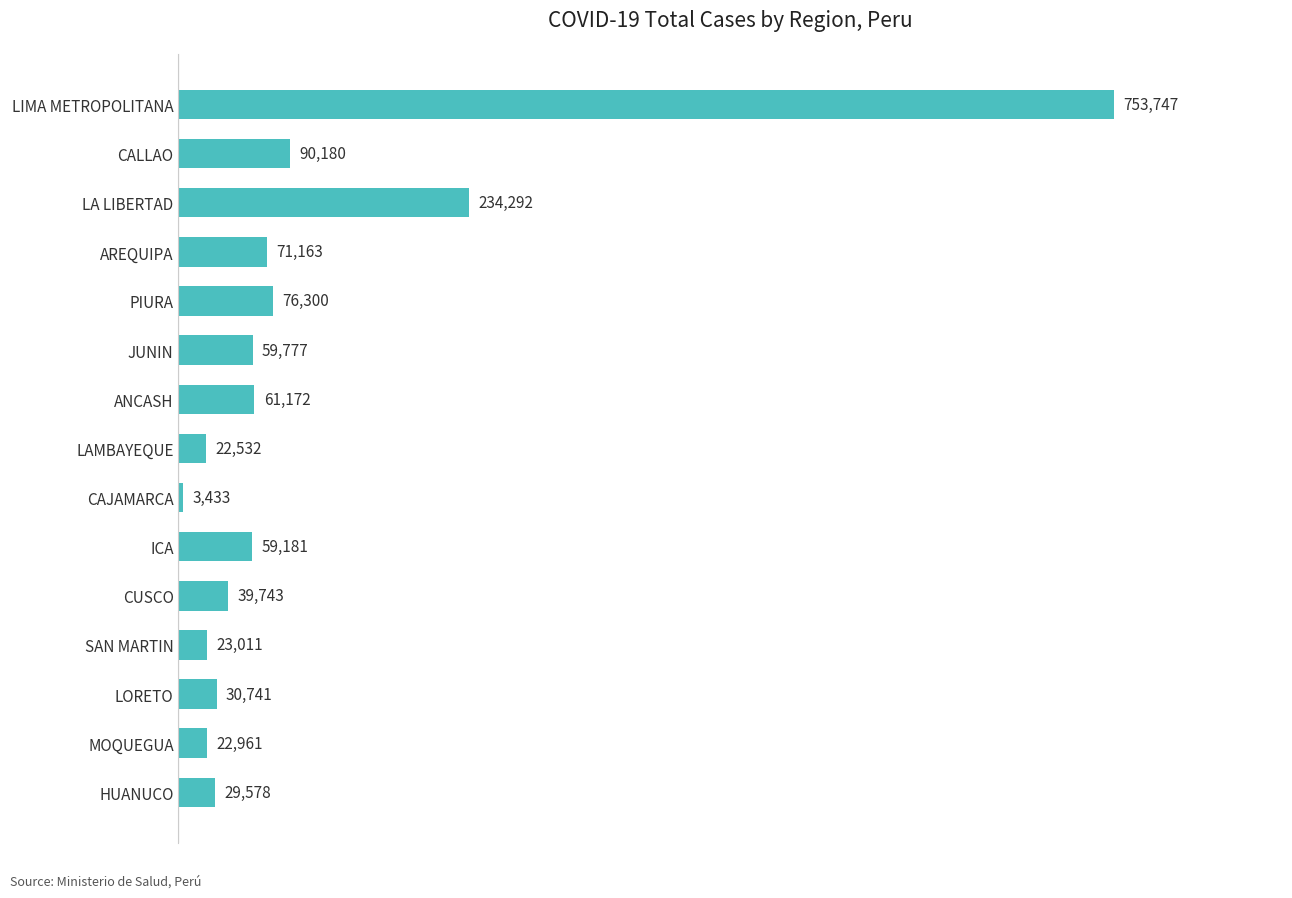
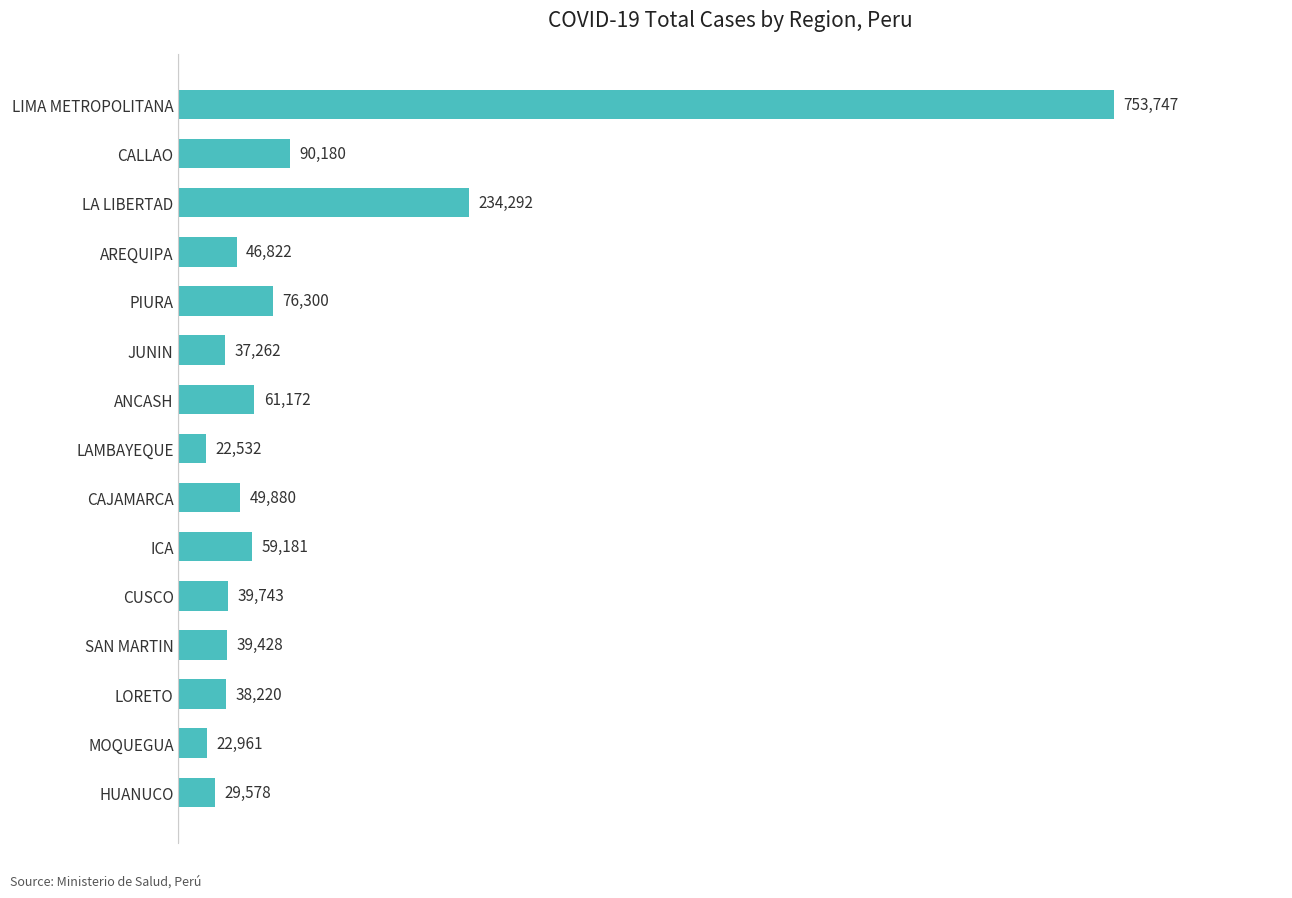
  {
    "LIMA METROPOLITANA": "753,747",
    "CALLAO": "90,180",
    "LA LIBERTAD": "234,292",
-   "AREQUIPA": "71,163",
+   "AREQUIPA": "46,822",
    "PIURA": "76,300",
-   "JUNIN": "59,777",
+   "JUNIN": "37,262",
    "ANCASH": "61,172",
    "LAMBAYEQUE": "22,532",
-   "CAJAMARCA": "3,433",
+   "CAJAMARCA": "49,880",
    "ICA": "59,181",
    "CUSCO": "39,743",
-   "SAN MARTIN": "23,011",
-   "LORETO": "30,741",
+   "SAN MARTIN": "39,428",
+   "LORETO": "38,220",
    "MOQUEGUA": "22,961",
    "HUANUCO": "29,578"
  }
